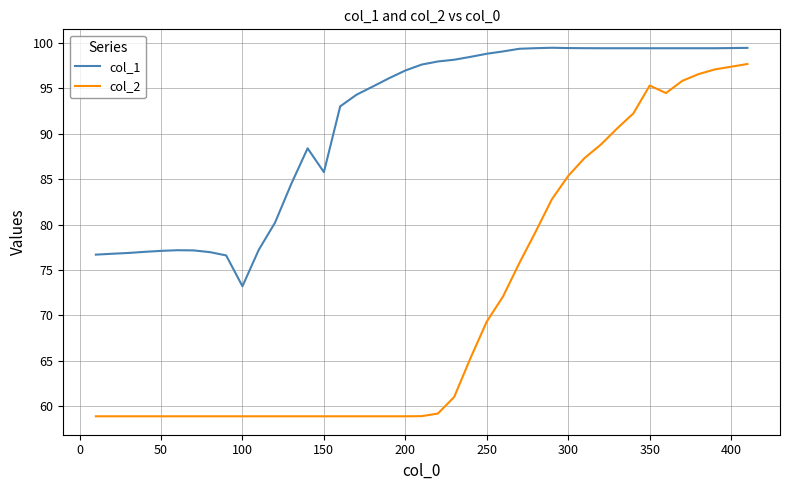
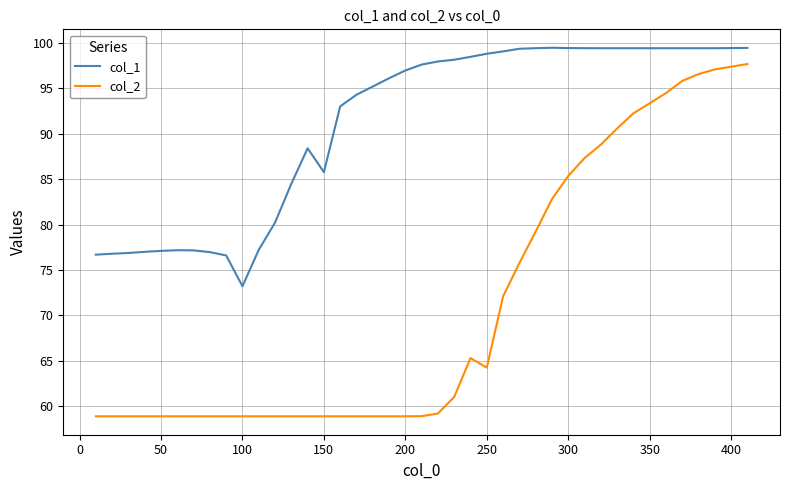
  {
    "col_1": {
      "50": 77,
      "100": 73,
      "150": 86,
      "200": 97,
      "250": 99,
      "300": 99,
      "350": 99
    },
    "col_2": {
      "50": 59,
      "100": 59,
      "150": 59,
      "200": 59,
-     "250": 69,
+     "250": 64,
      "300": 85,
-     "350": 95
+     "350": 93
    }
  }
